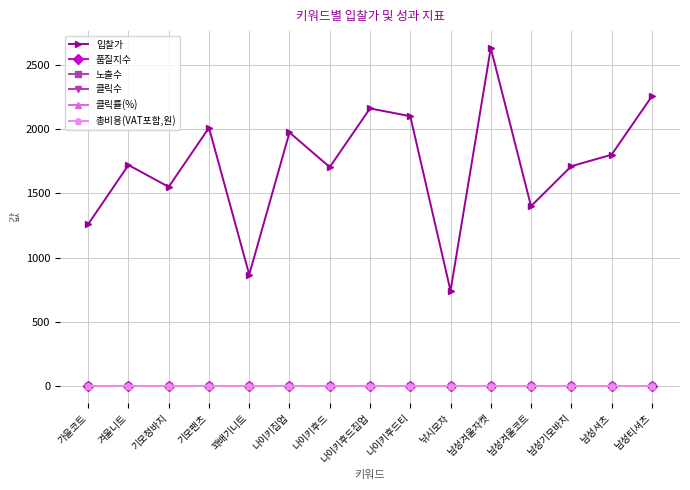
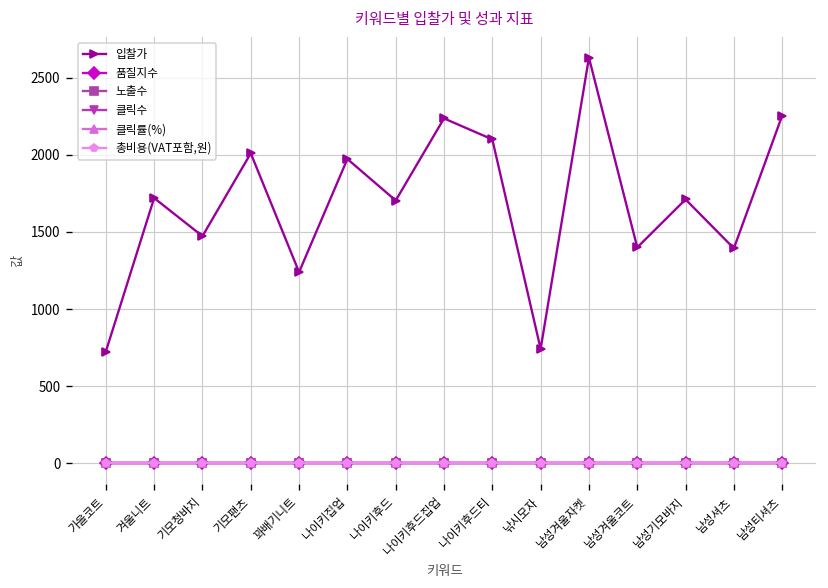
  {
    "입찰가": {
-     "가을코트": 1260,
+     "가을코트": 730,
      "겨울니트": 1720,
-     "기모청바지": 1550,
+     "기모청바지": 1470,
      "기모팬츠": 2010,
-     "꽈배기니트": 870,
+     "꽈배기니트": 1240,
      "나이키집업": 1970,
      "나이키후드": 1700,
-     "나이키후드집업": 2160,
+     "나이키후드집업": 2240,
      "나이키후드티": 2100,
      "낚시모자": 740,
      "남성겨울자켓": 2630,
      "남성겨울코트": 1400,
      "남성기모바지": 1710,
-     "남성셔츠": 1800,
+     "남성셔츠": 1390,
      "남성티셔츠": 2250
    },
    "총비용(VAT포함,원)": {
      "가을코트": 0,
      "겨울니트": 0,
      "기모청바지": 0,
      "기모팬츠": 0,
      "꽈배기니트": 0,
      "나이키집업": 0,
      "나이키후드": 0,
      "나이키후드집업": 0,
      "나이키후드티": 0,
      "낚시모자": 0,
      "남성겨울자켓": 0,
      "남성겨울코트": 0,
      "남성기모바지": 0,
      "남성셔츠": 0,
      "남성티셔츠": 0
    }
  }
